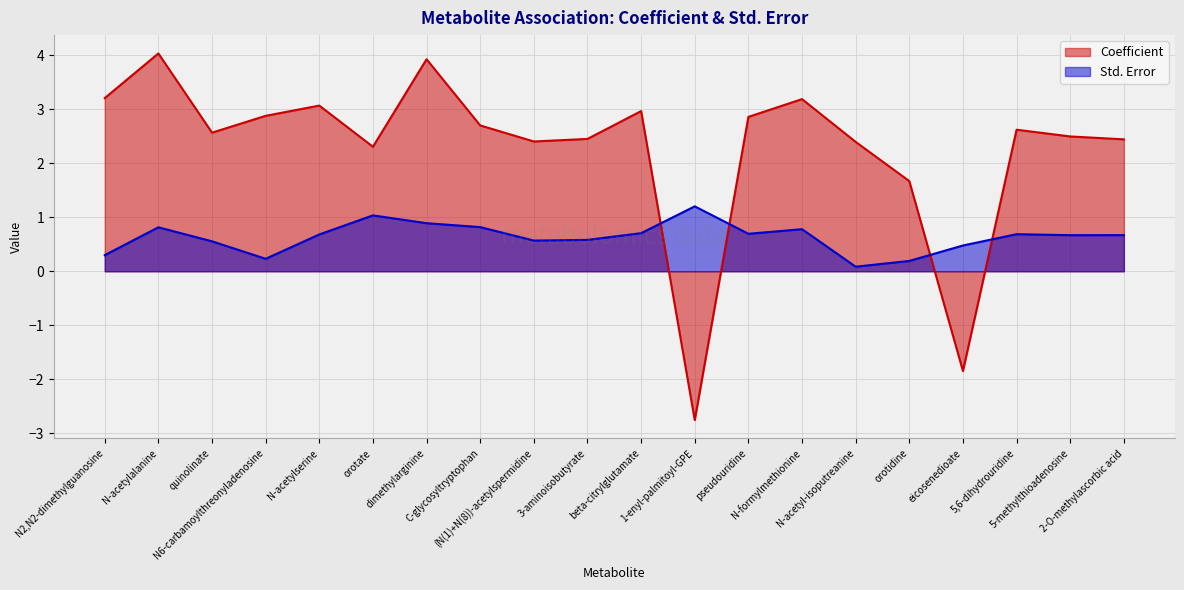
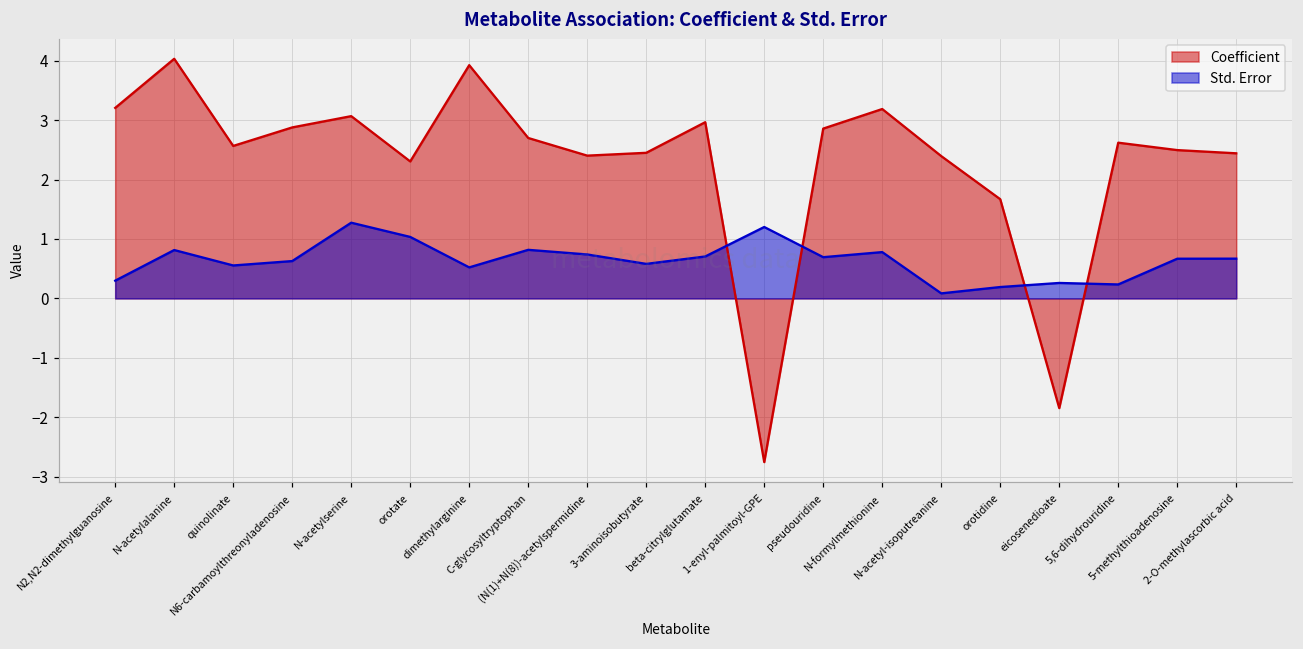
  {
    "Std. Error": {
      "N2,N2-dimethylguanosine": 0.3,
      "N-acetylalanine": 0.8,
      "quinolinate": 0.6,
-     "N6-carbamoylthreonyladenosine": 0.2,
-     "N-acetylserine": 0.7,
+     "N6-carbamoylthreonyladenosine": 0.6,
+     "N-acetylserine": 1.3,
      "orotate": 1.0,
-     "dimethylarginine": 0.9,
+     "dimethylarginine": 0.5,
      "C-glycosyltryptophan": 0.8,
-     "(N(1)+N(8))-acetylspermidine": 0.6,
+     "(N(1)+N(8))-acetylspermidine": 0.7,
      "3-aminoisobutyrate": 0.6,
      "beta-citrylglutamate": 0.7,
      "1-enyl-palmitoyl-GPE": 1.2,
      "pseudouridine": 0.7,
      "N-formylmethionine": 0.8,
      "N-acetyl-isoputreanine": 0.1,
      "orotidine": 0.2,
-     "eicosenedioate": 0.5,
-     "5,6-dihydrouridine": 0.7,
+     "eicosenedioate": 0.3,
+     "5,6-dihydrouridine": 0.2,
      "5-methylthioadenosine": 0.7,
      "2-O-methylascorbic acid": 0.7
    }
  }
